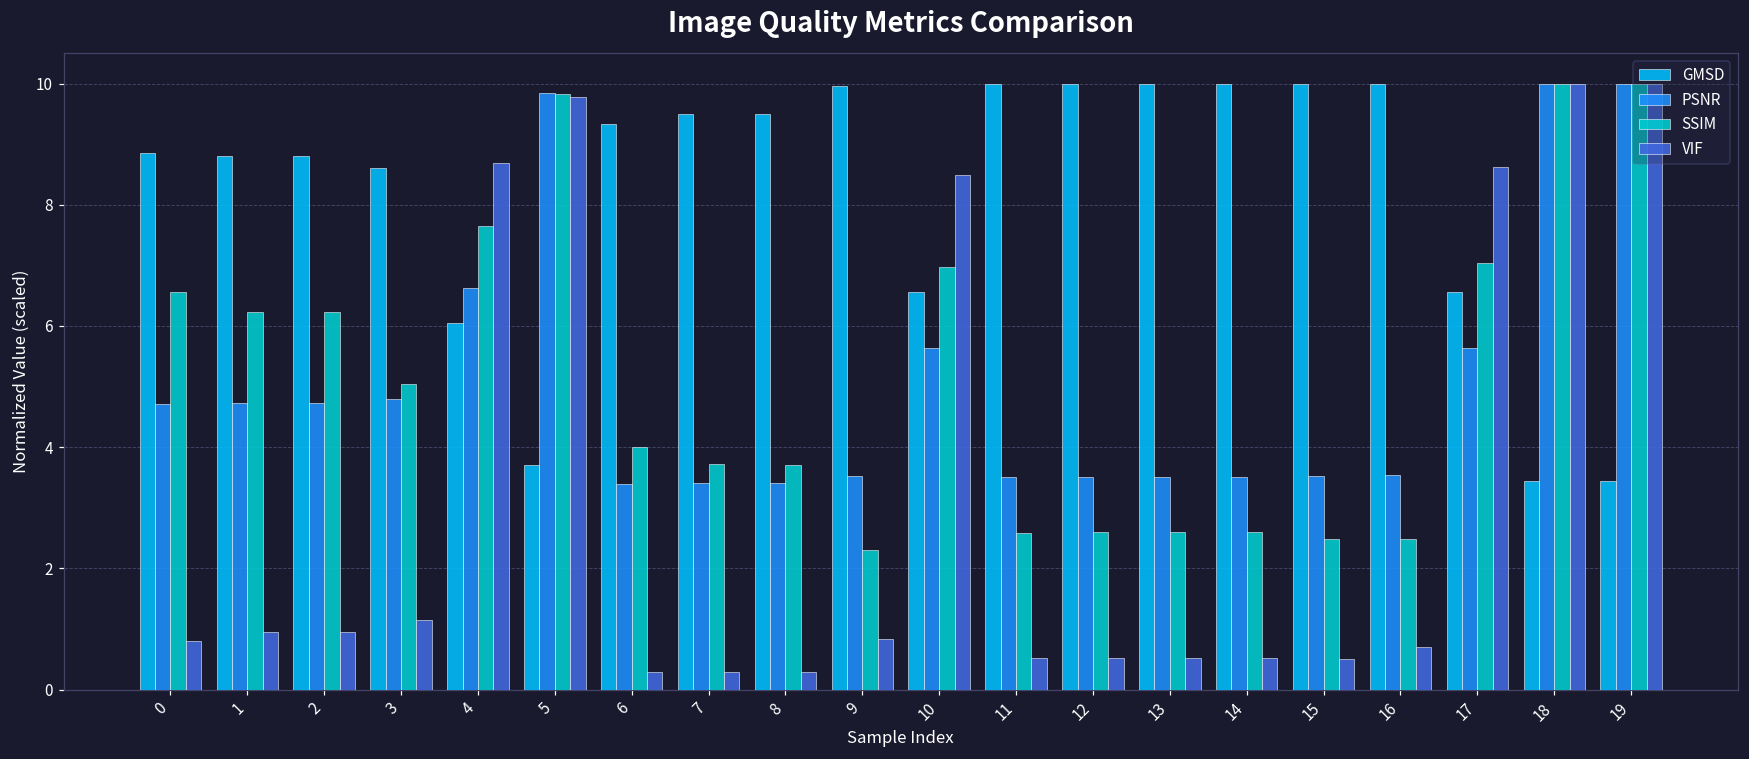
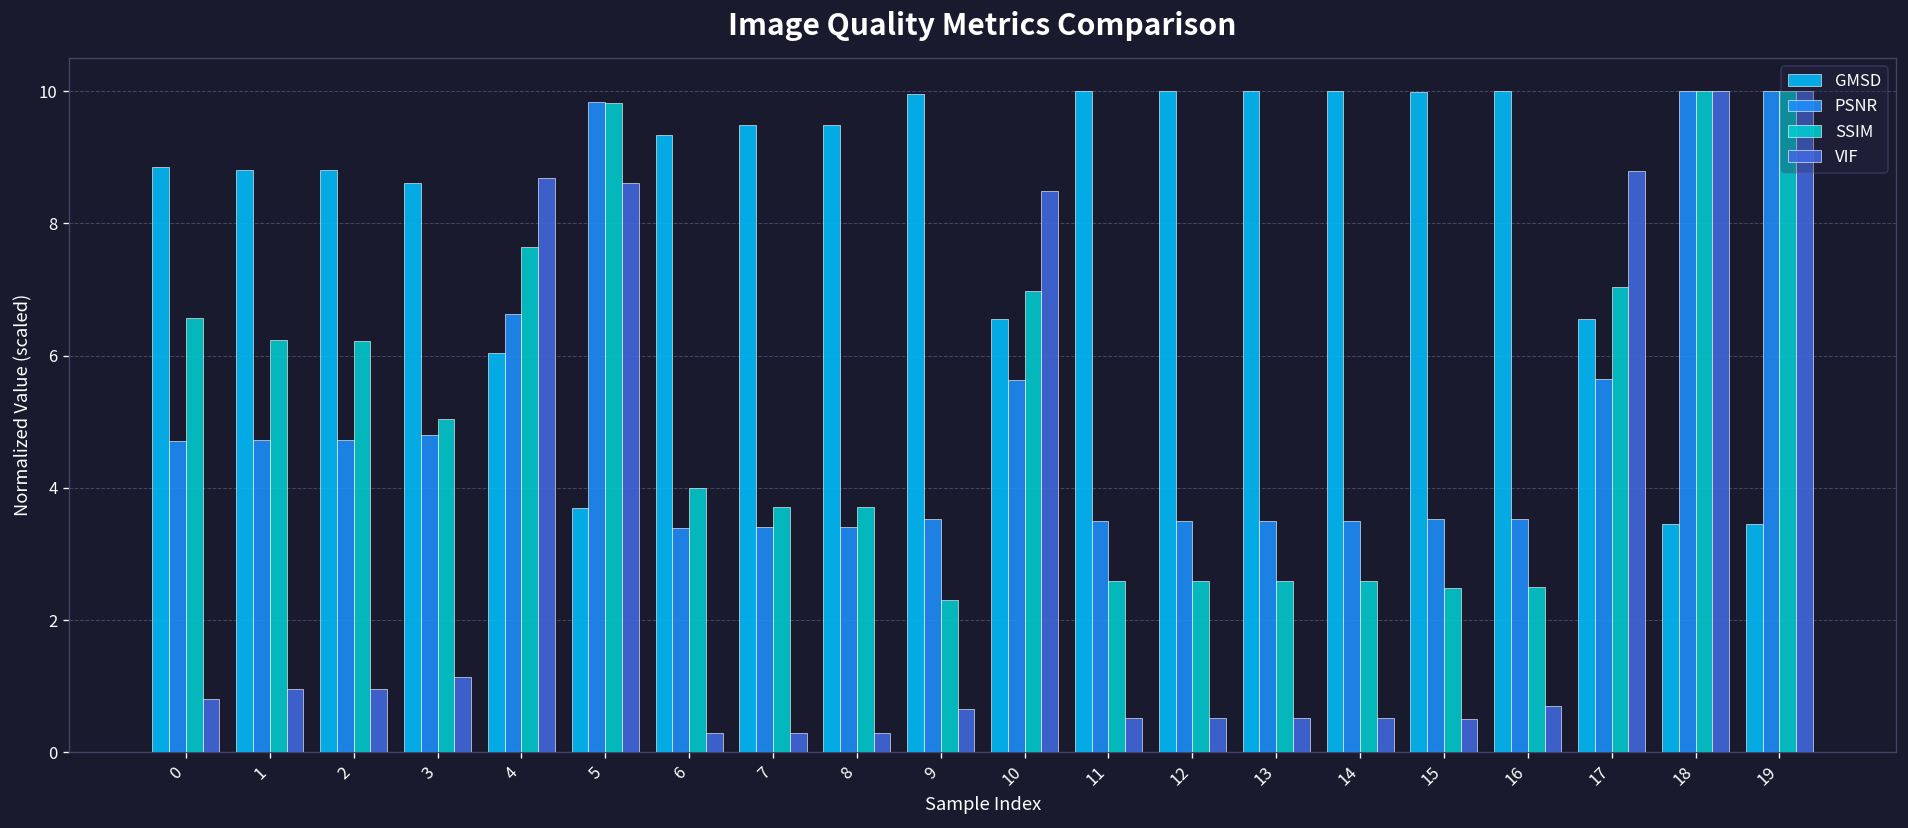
  {
    "VIF": {
      "0": 0.8,
      "1": 1.0,
      "2": 1.0,
      "3": 1.1,
      "4": 8.7,
-     "5": 9.8,
+     "5": 8.6,
      "6": 0.3,
      "7": 0.3,
      "8": 0.3,
-     "9": 0.8,
+     "9": 0.7,
      "10": 8.5,
      "11": 0.5,
      "12": 0.5,
      "13": 0.5,
      "14": 0.5,
      "15": 0.5,
      "16": 0.7,
-     "17": 8.6,
+     "17": 8.8,
      "18": 10.0
    }
  }
